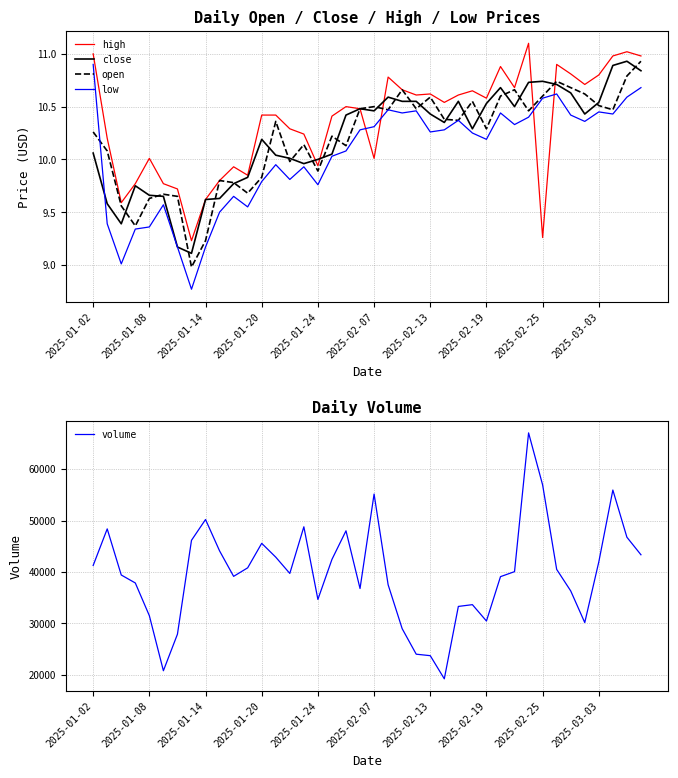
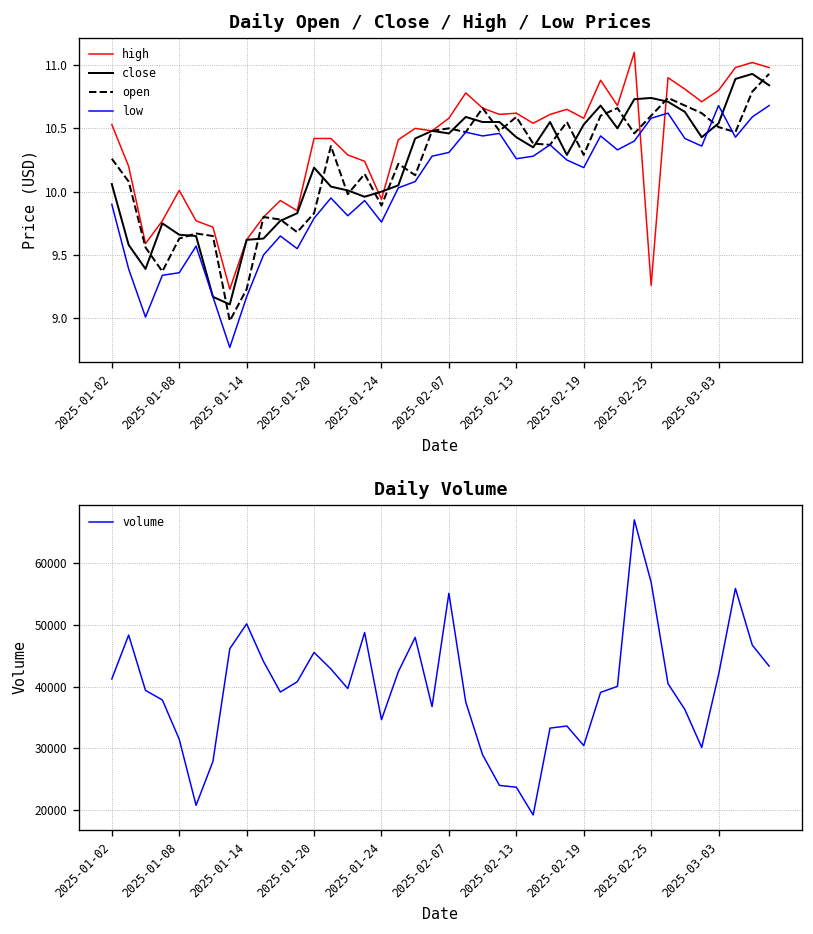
  {
    "Daily Open / Close / High / Low Prices": {
      "high": {
-       "2025-01-02": 11.00,
+       "2025-01-02": 10.53,
        "2025-01-08": 10.01,
        "2025-01-20": 10.42,
        "2025-01-24": 9.94,
-       "2025-02-07": 10.01,
+       "2025-02-07": 10.58,
        "2025-02-13": 10.62,
        "2025-02-19": 10.58,
        "2025-02-25": 9.26,
        "2025-03-03": 10.80
      },
      "low": {
-       "2025-01-02": 10.9,
+       "2025-01-02": 9.9,
        "2025-01-08": 9.36,
        "2025-01-14": 9.17,
        "2025-01-20": 9.79,
        "2025-01-24": 9.76,
        "2025-02-07": 10.31,
        "2025-02-13": 10.26,
        "2025-02-19": 10.19,
-       "2025-03-03": 10.45
+       "2025-03-03": 10.68
      }
    },
    "Daily Volume": {
      "2025-01-02": 41000,
      "2025-01-08": 31000,
      "2025-01-14": 50000,
      "2025-01-20": 46000,
      "2025-01-24": 35000,
      "2025-02-07": 55000,
      "2025-02-13": 24000,
      "2025-02-19": 30000,
      "2025-02-25": 57000,
      "2025-03-03": 42000
    }
  }
